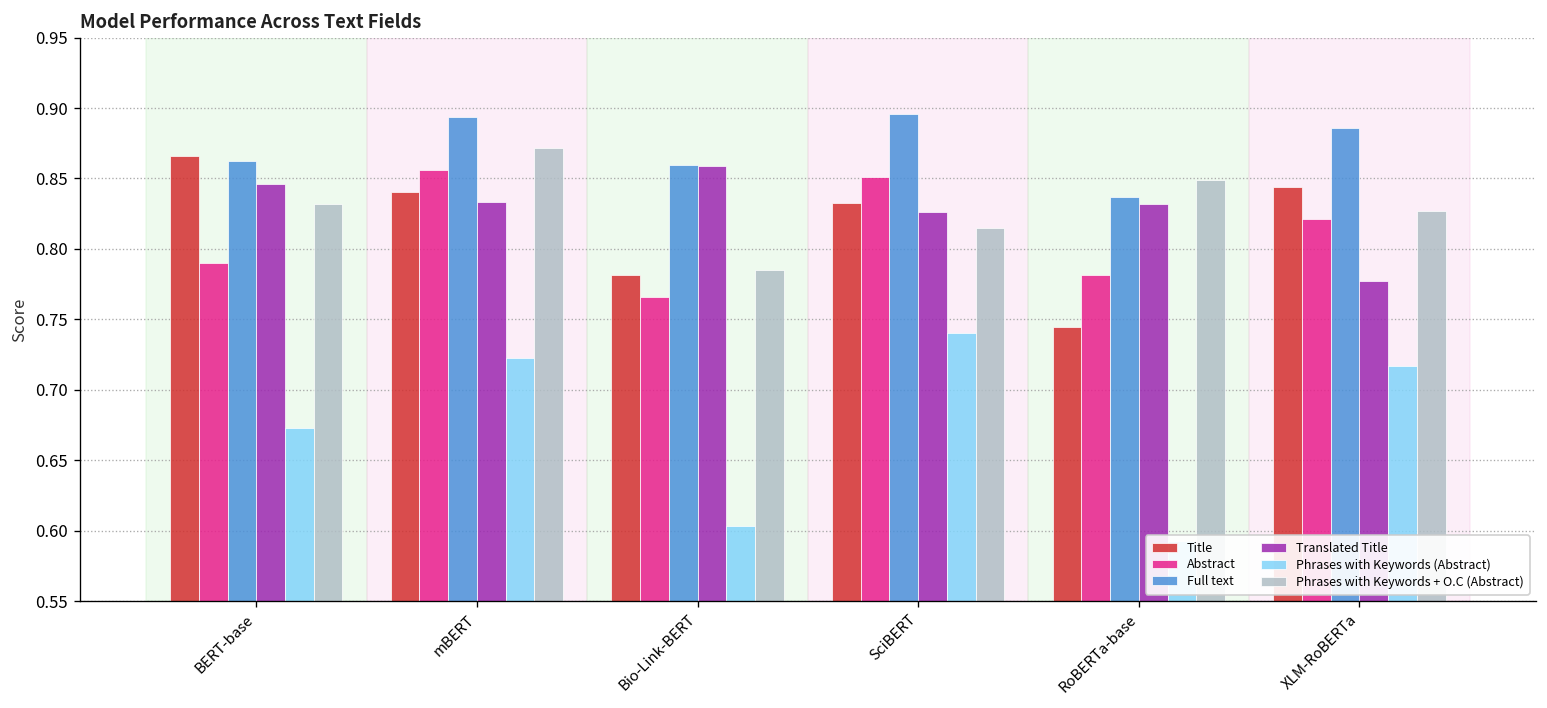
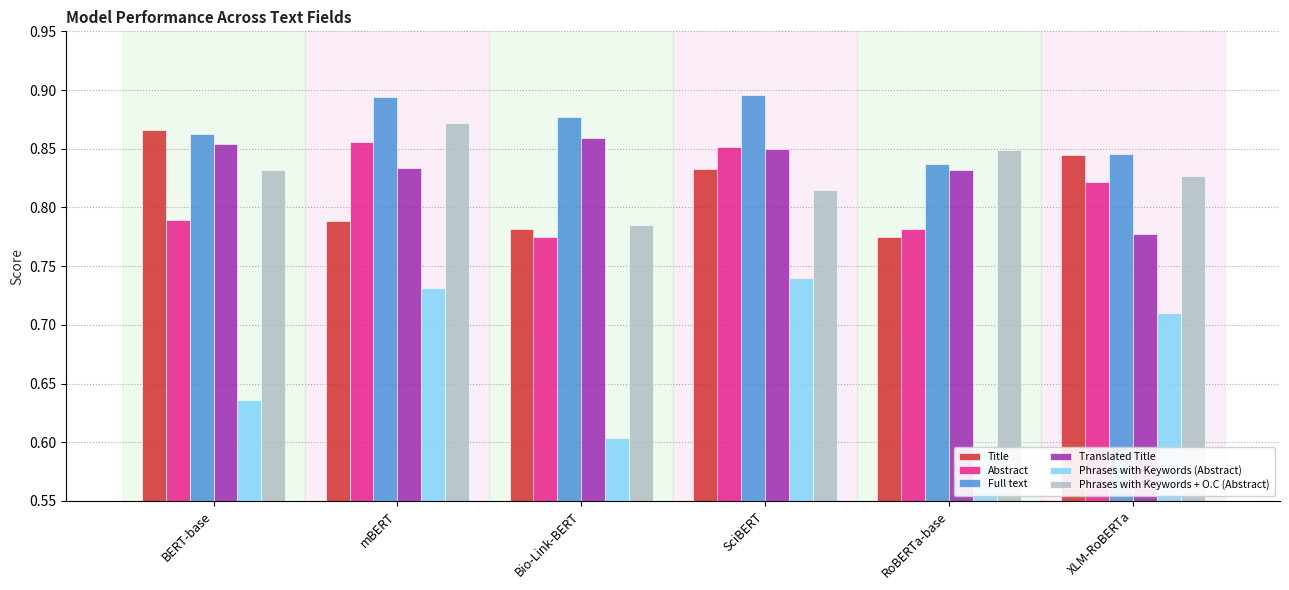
  {
    "Title": {
      "BERT-base": 0.866,
-     "mBERT": 0.840,
+     "mBERT": 0.789,
      "Bio-Link-BERT": 0.782,
      "SciBERT": 0.833,
-     "RoBERTa-base": 0.744,
+     "RoBERTa-base": 0.774,
      "XLM-RoBERTa": 0.844
    },
    "Abstract": {
      "BERT-base": 0.790,
      "mBERT": 0.856,
-     "Bio-Link-BERT": 0.766,
+     "Bio-Link-BERT": 0.775,
      "SciBERT": 0.851,
      "RoBERTa-base": 0.782,
      "XLM-RoBERTa": 0.821
    },
    "Full text": {
      "BERT-base": 0.863,
      "mBERT": 0.894,
-     "Bio-Link-BERT": 0.859,
+     "Bio-Link-BERT": 0.877,
      "SciBERT": 0.896,
      "RoBERTa-base": 0.837,
-     "XLM-RoBERTa": 0.886
+     "XLM-RoBERTa": 0.845
    },
    "Translated Title": {
-     "BERT-base": 0.846,
+     "BERT-base": 0.854,
      "mBERT": 0.833,
      "Bio-Link-BERT": 0.859,
-     "SciBERT": 0.826,
+     "SciBERT": 0.850,
      "RoBERTa-base": 0.832,
      "XLM-RoBERTa": 0.777
    },
    "Phrases with Keywords (Abstract)": {
-     "BERT-base": 0.673,
-     "mBERT": 0.722,
+     "BERT-base": 0.636,
+     "mBERT": 0.731,
      "Bio-Link-BERT": 0.604,
      "SciBERT": 0.740,
-     "XLM-RoBERTa": 0.717
+     "XLM-RoBERTa": 0.710
    },
    "Phrases with Keywords + O.C (Abstract)": {
      "BERT-base": 0.832,
      "mBERT": 0.872,
      "Bio-Link-BERT": 0.785,
      "SciBERT": 0.815,
      "RoBERTa-base": 0.849,
      "XLM-RoBERTa": 0.827
    }
  }
